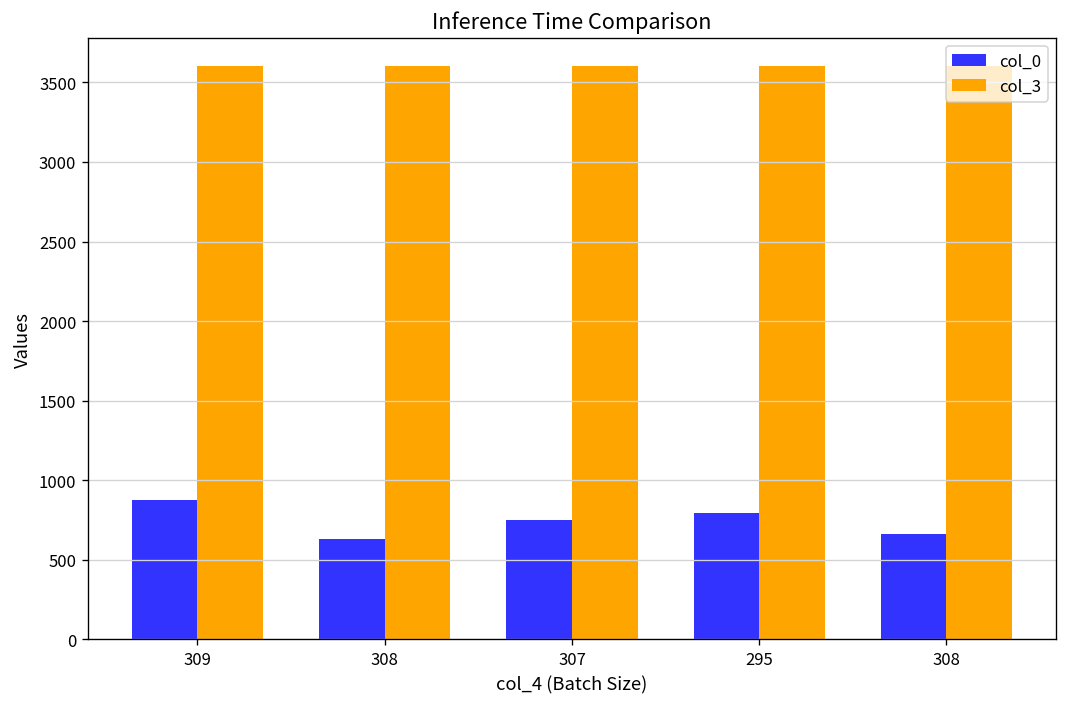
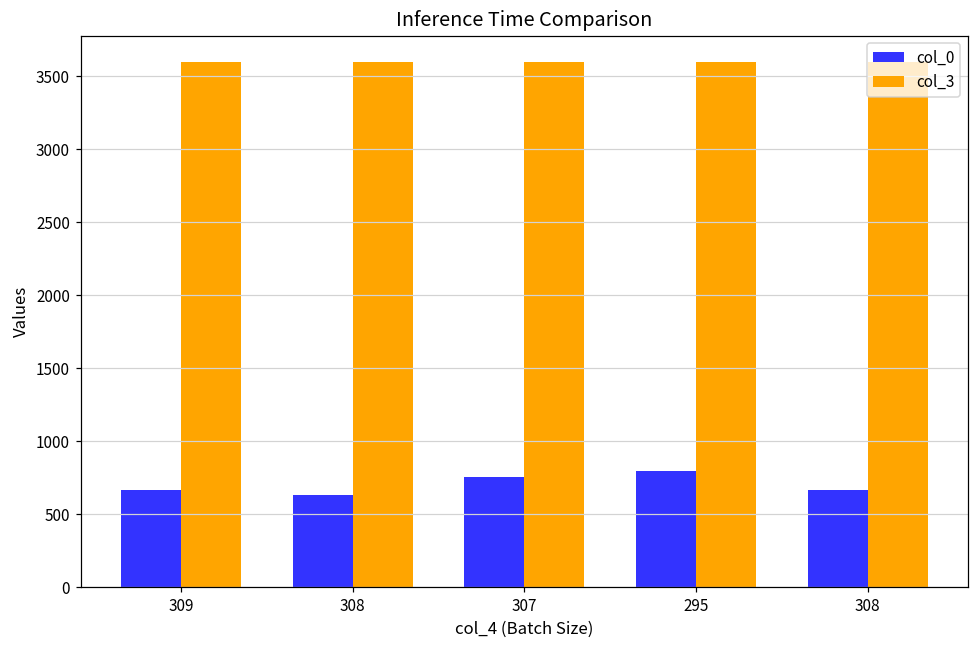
  {
    "col_0": {
-     "309": 880,
+     "309": 670,
      "307": 750,
      "295": 790
    },
    "col_3": {
      "309": 3600,
      "307": 3600,
      "295": 3600
    }
  }
